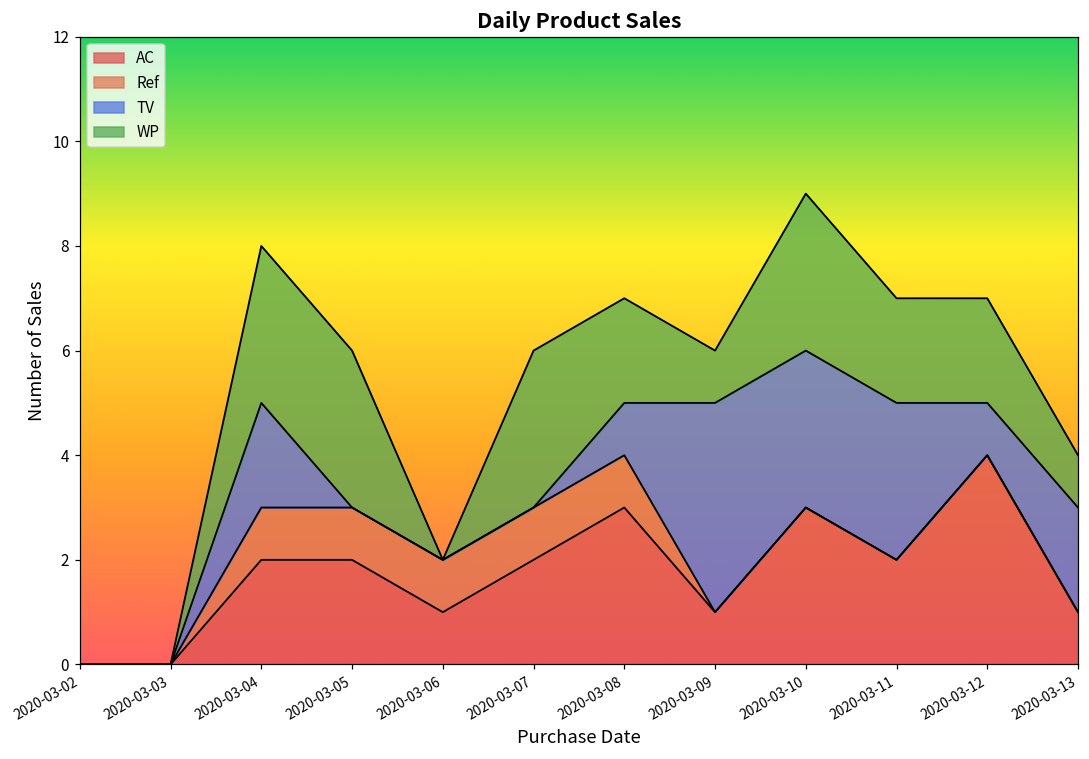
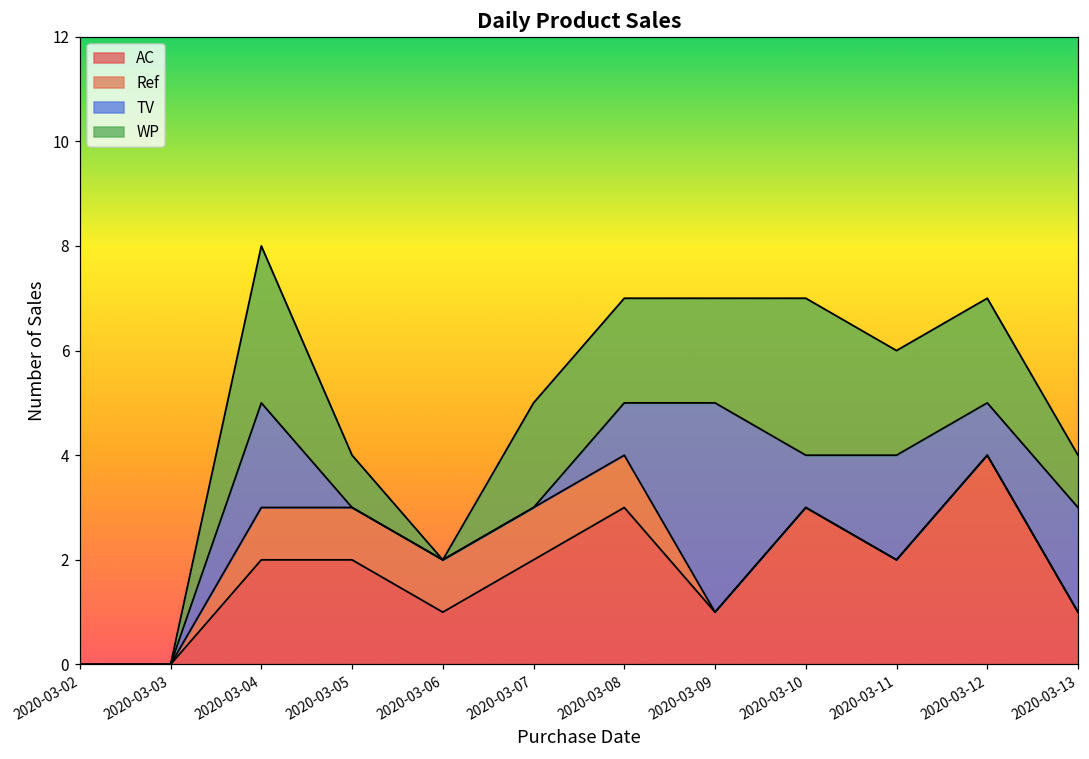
  {
    "TV": {
      "2020-03-04": 2,
      "2020-03-08": 1,
      "2020-03-09": 4,
-     "2020-03-10": 3,
-     "2020-03-11": 3,
+     "2020-03-10": 1,
+     "2020-03-11": 2,
      "2020-03-12": 1,
      "2020-03-13": 2
    },
    "WP": {
      "2020-03-04": 3,
-     "2020-03-05": 3,
-     "2020-03-07": 3,
+     "2020-03-05": 1,
+     "2020-03-07": 2,
      "2020-03-08": 2,
-     "2020-03-09": 1,
+     "2020-03-09": 2,
      "2020-03-10": 3,
      "2020-03-11": 2,
      "2020-03-12": 2,
      "2020-03-13": 1
    }
  }
